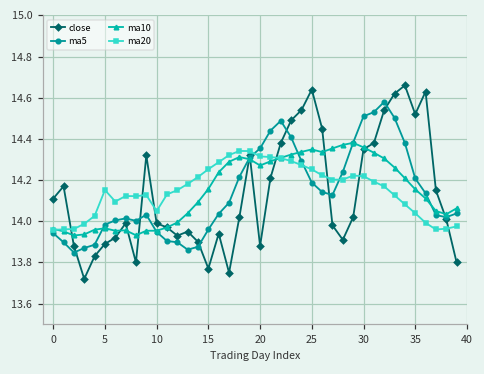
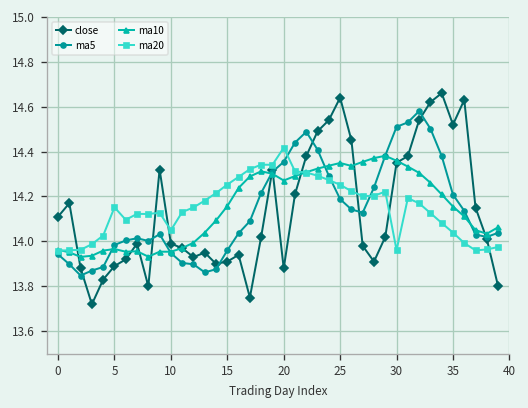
  {
    "close": {
      "0": 14.11,
      "5": 13.89,
      "10": 13.99,
-     "15": 13.77,
+     "15": 13.91,
      "20": 13.88,
      "25": 14.64,
      "35": 14.52
    },
    "ma20": {
      "5": 14.15,
      "10": 14.05,
      "15": 14.25,
-     "20": 14.32,
+     "20": 14.42,
      "25": 14.25,
-     "30": 14.22,
+     "30": 13.96,
      "35": 14.04
    }
  }
